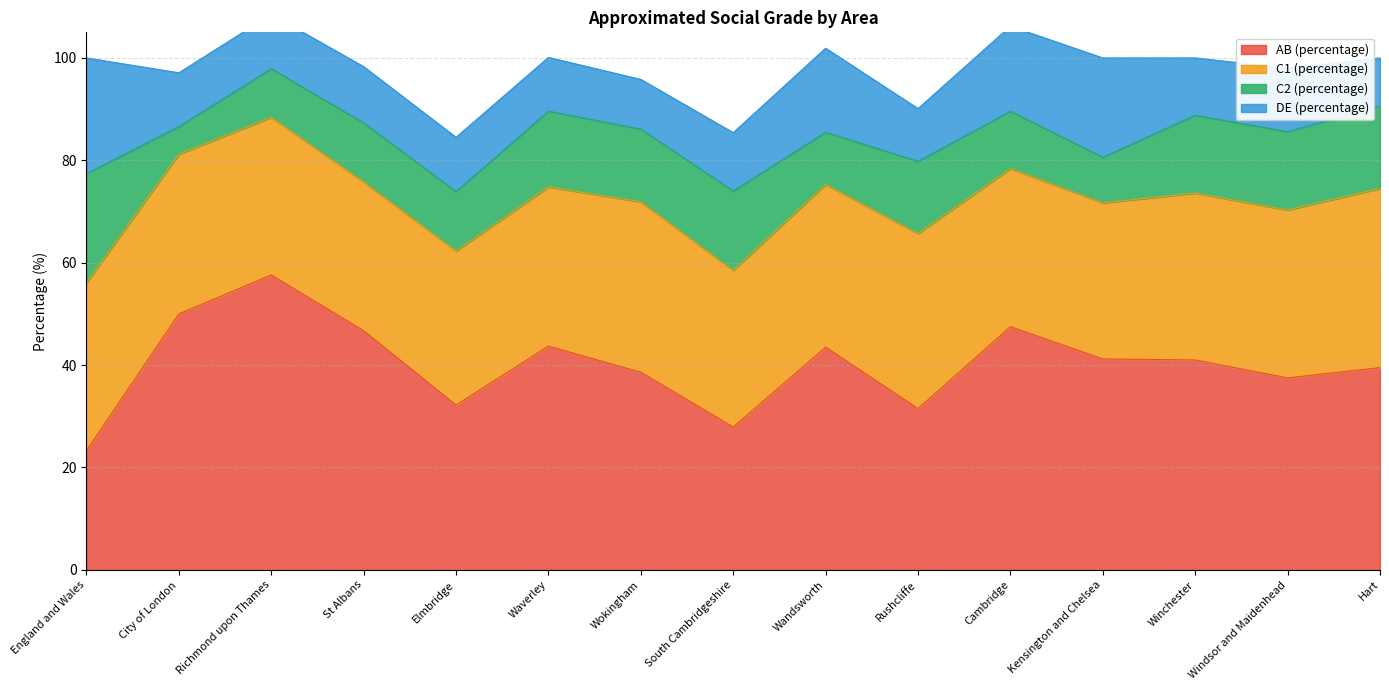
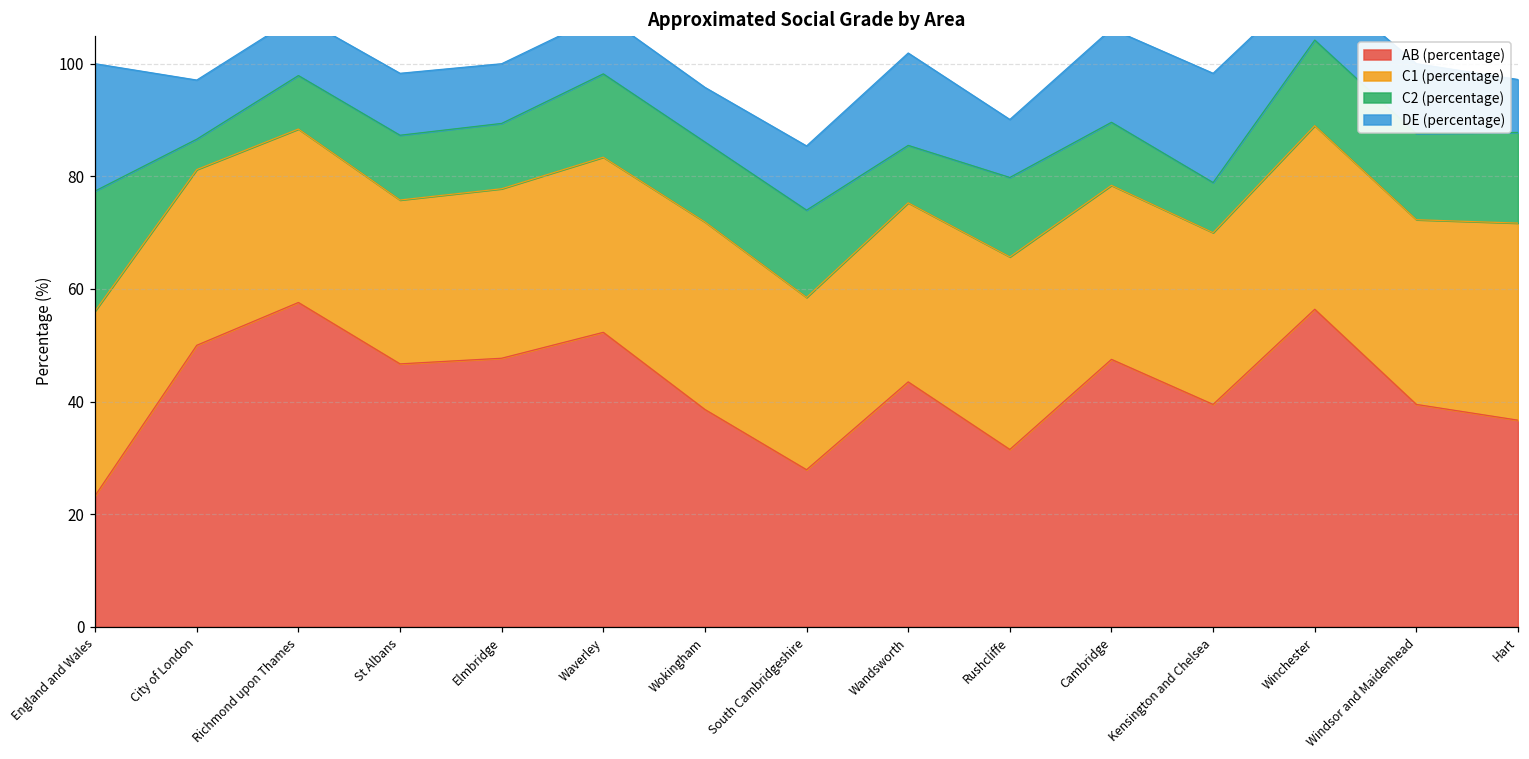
  {
    "AB (percentage)": {
      "England and Wales": 23,
      "City of London": 50,
      "Richmond upon Thames": 58,
      "St Albans": 47,
-     "Elmbridge": 32,
-     "Waverley": 44,
+     "Elmbridge": 48,
+     "Waverley": 52,
      "Wokingham": 39,
      "South Cambridgeshire": 28,
      "Wandsworth": 44,
      "Rushcliffe": 32,
      "Cambridge": 48,
-     "Kensington and Chelsea": 41,
-     "Winchester": 41,
-     "Windsor and Maidenhead": 38,
-     "Hart": 40
+     "Kensington and Chelsea": 40,
+     "Winchester": 56,
+     "Windsor and Maidenhead": 40,
+     "Hart": 37
    },
    "C1 (percentage)": {
      "England and Wales": 33,
      "City of London": 31,
      "Richmond upon Thames": 31,
      "St Albans": 29,
      "Elmbridge": 30,
      "Waverley": 31,
      "Wokingham": 33,
      "South Cambridgeshire": 31,
      "Wandsworth": 32,
      "Rushcliffe": 34,
      "Cambridge": 31,
      "Kensington and Chelsea": 31,
      "Winchester": 33,
      "Windsor and Maidenhead": 33,
      "Hart": 35
    },
    "C2 (percentage)": {
      "England and Wales": 21,
      "City of London": 5,
      "Richmond upon Thames": 10,
      "St Albans": 12,
      "Elmbridge": 12,
      "Waverley": 15,
      "Wokingham": 14,
      "South Cambridgeshire": 16,
      "Wandsworth": 10,
      "Rushcliffe": 14,
      "Cambridge": 11,
      "Kensington and Chelsea": 9,
      "Winchester": 15,
      "Windsor and Maidenhead": 15,
      "Hart": 16
    },
    "DE (percentage)": {
      "England and Wales": 23,
      "City of London": 11,
      "St Albans": 11,
      "Elmbridge": 11,
      "Wokingham": 10,
      "South Cambridgeshire": 11,
      "Wandsworth": 16,
      "Rushcliffe": 10,
      "Kensington and Chelsea": 19,
      "Hart": 9
    }
  }
